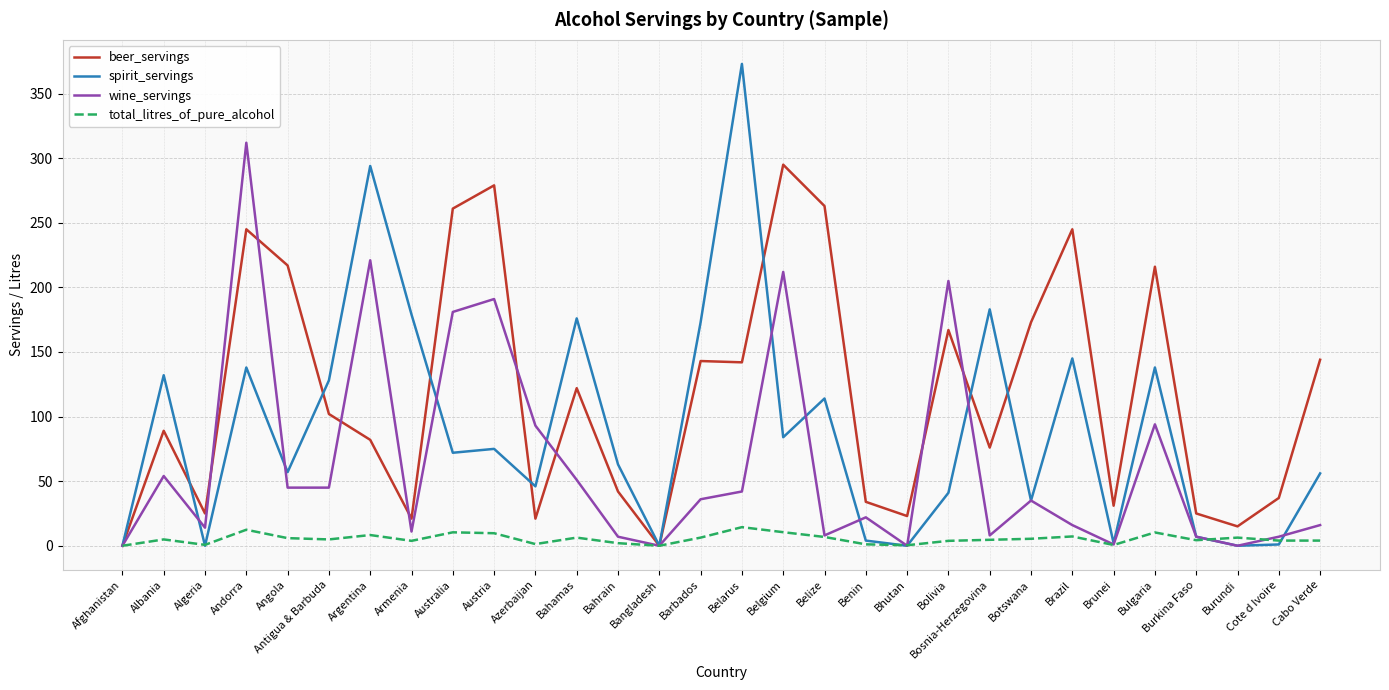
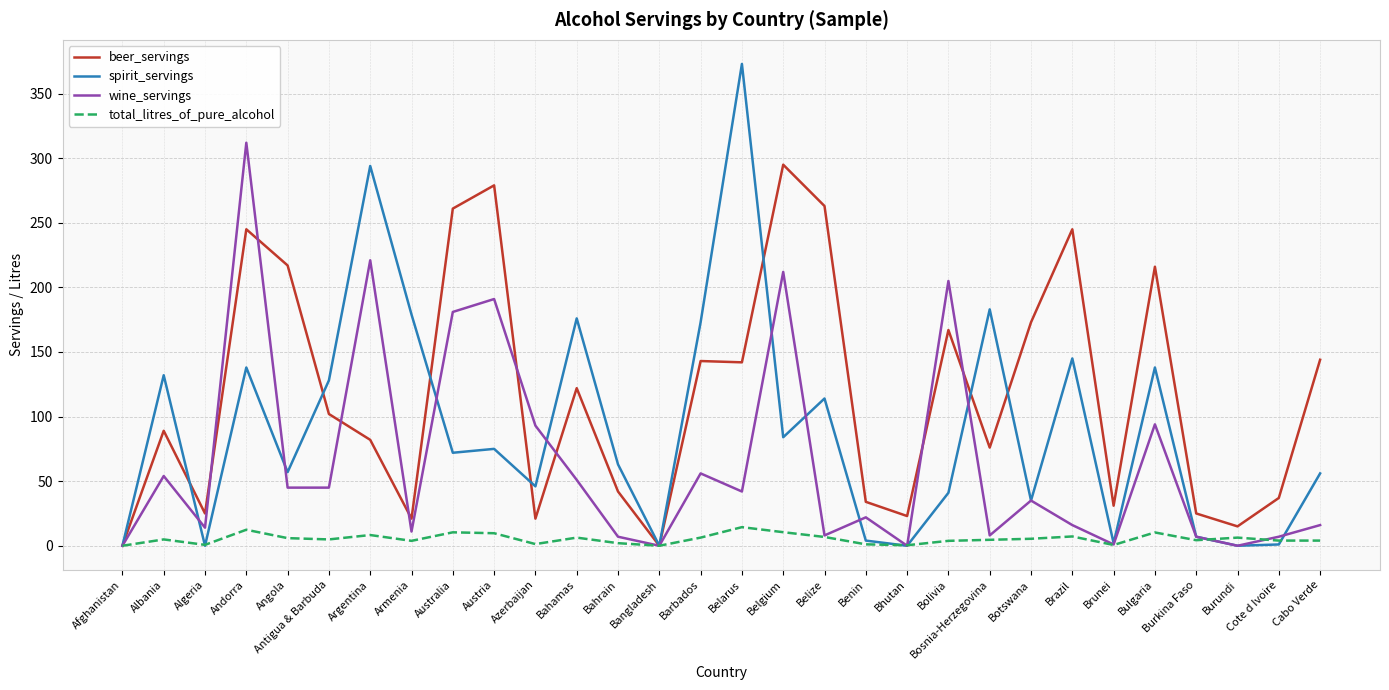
  {
    "beer_servings": {
      "Albania": 89,
      "Algeria": 25,
      "Andorra": 245,
      "Angola": 217,
      "Antigua & Barbuda": 102,
      "Argentina": 82,
      "Armenia": 21,
      "Australia": 261,
      "Austria": 279,
      "Azerbaijan": 21,
      "Bahamas": 122,
      "Bahrain": 42,
      "Barbados": 143,
      "Belarus": 142,
      "Belgium": 295,
      "Belize": 263,
      "Benin": 34,
      "Bhutan": 23,
      "Bolivia": 167,
      "Bosnia-Herzegovina": 76,
      "Botswana": 173,
      "Brazil": 245,
      "Brunei": 31,
      "Bulgaria": 216,
      "Burkina Faso": 25,
      "Burundi": 15,
      "Cote d Ivoire": 37,
      "Cabo Verde": 144
    },
    "spirit_servings": {
      "Albania": 132,
      "Andorra": 138,
      "Angola": 57,
      "Antigua & Barbuda": 128,
      "Argentina": 294,
      "Armenia": 179,
      "Australia": 72,
      "Austria": 75,
      "Azerbaijan": 46,
      "Bahamas": 176,
      "Bahrain": 63,
      "Barbados": 173,
      "Belarus": 373,
      "Belgium": 84,
      "Belize": 114,
      "Benin": 4,
      "Bolivia": 41,
      "Bosnia-Herzegovina": 183,
      "Brazil": 145,
      "Bulgaria": 138,
      "Cote d Ivoire": 1,
      "Cabo Verde": 56
    },
    "wine_servings": {
      "Albania": 54,
      "Algeria": 14,
      "Andorra": 312,
      "Angola": 45,
      "Antigua & Barbuda": 45,
      "Argentina": 221,
      "Armenia": 11,
      "Australia": 181,
      "Austria": 191,
      "Azerbaijan": 93,
      "Bahamas": 51,
      "Bahrain": 7,
-     "Barbados": 36,
+     "Barbados": 56,
      "Belarus": 42,
      "Belgium": 212,
      "Benin": 22,
      "Bolivia": 205,
      "Bosnia-Herzegovina": 8,
      "Brazil": 16,
      "Bulgaria": 94,
      "Cote d Ivoire": 7,
      "Cabo Verde": 16
    },
    "total_litres_of_pure_alcohol": {
      "Albania": 5,
      "Andorra": 12,
      "Angola": 6,
      "Antigua & Barbuda": 5,
      "Argentina": 8,
      "Armenia": 4,
      "Australia": 10,
      "Austria": 10,
      "Azerbaijan": 1,
      "Bahamas": 6,
      "Bahrain": 2,
      "Barbados": 6,
      "Belarus": 14,
      "Belgium": 11,
      "Benin": 1,
      "Bolivia": 4,
      "Bosnia-Herzegovina": 5,
      "Botswana": 5,
      "Brazil": 7,
      "Bulgaria": 10,
      "Burkina Faso": 4,
      "Burundi": 6,
      "Cote d Ivoire": 4,
      "Cabo Verde": 4
    }
  }
